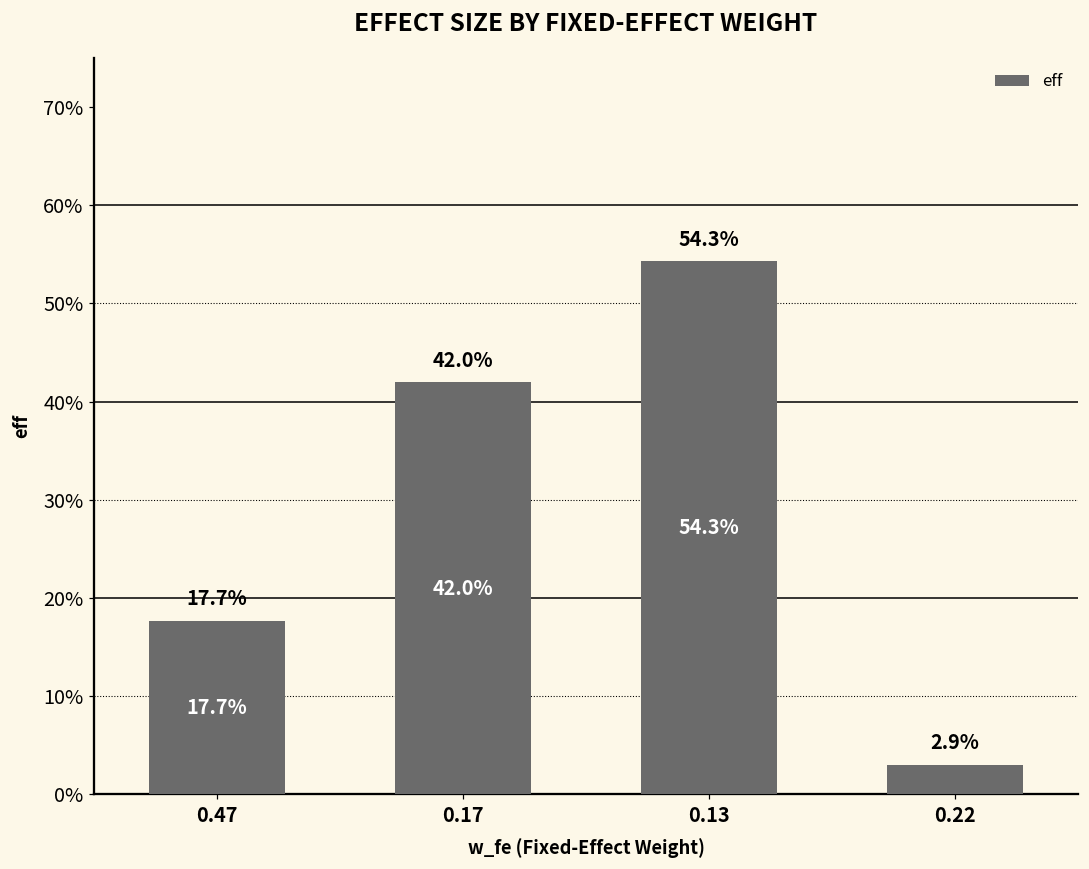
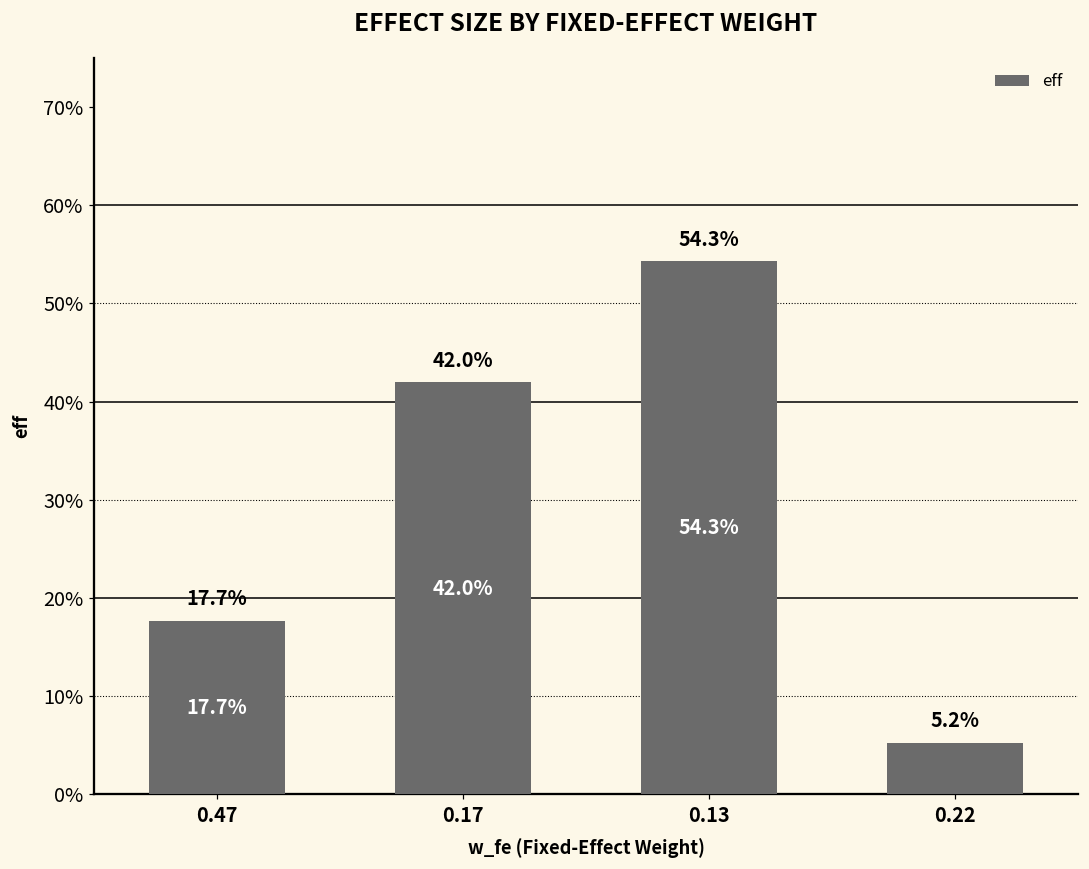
  {
    "0.47": "17.7%",
    "0.17": "42.0%",
    "0.13": "54.3%",
-   "0.22": "2.9%"
+   "0.22": "5.2%"
  }
